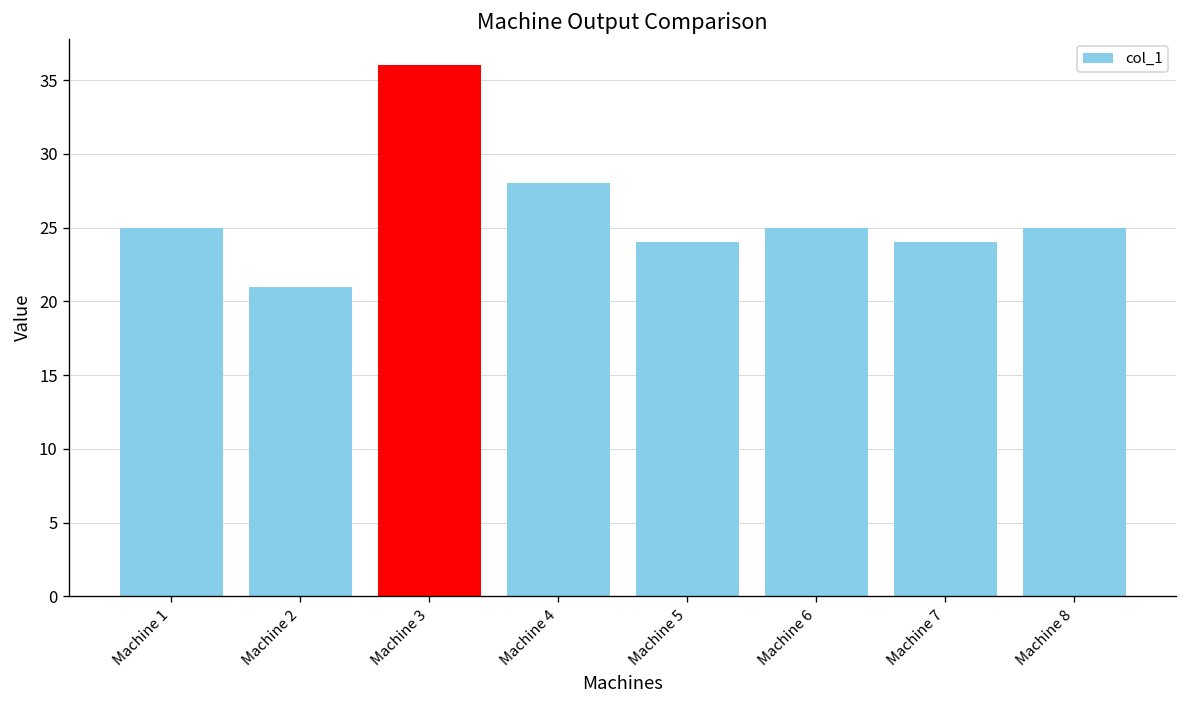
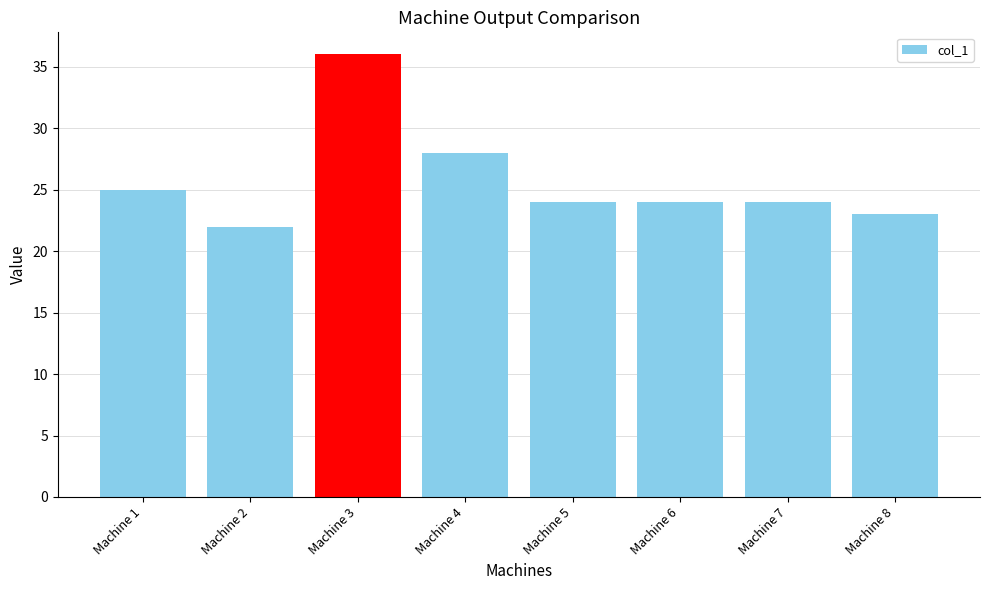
  {
    "Machine 1": 25,
-   "Machine 2": 21,
+   "Machine 2": 22,
    "Machine 3": 36,
    "Machine 4": 28,
    "Machine 5": 24,
-   "Machine 6": 25,
+   "Machine 6": 24,
    "Machine 7": 24,
-   "Machine 8": 25
+   "Machine 8": 23
  }
